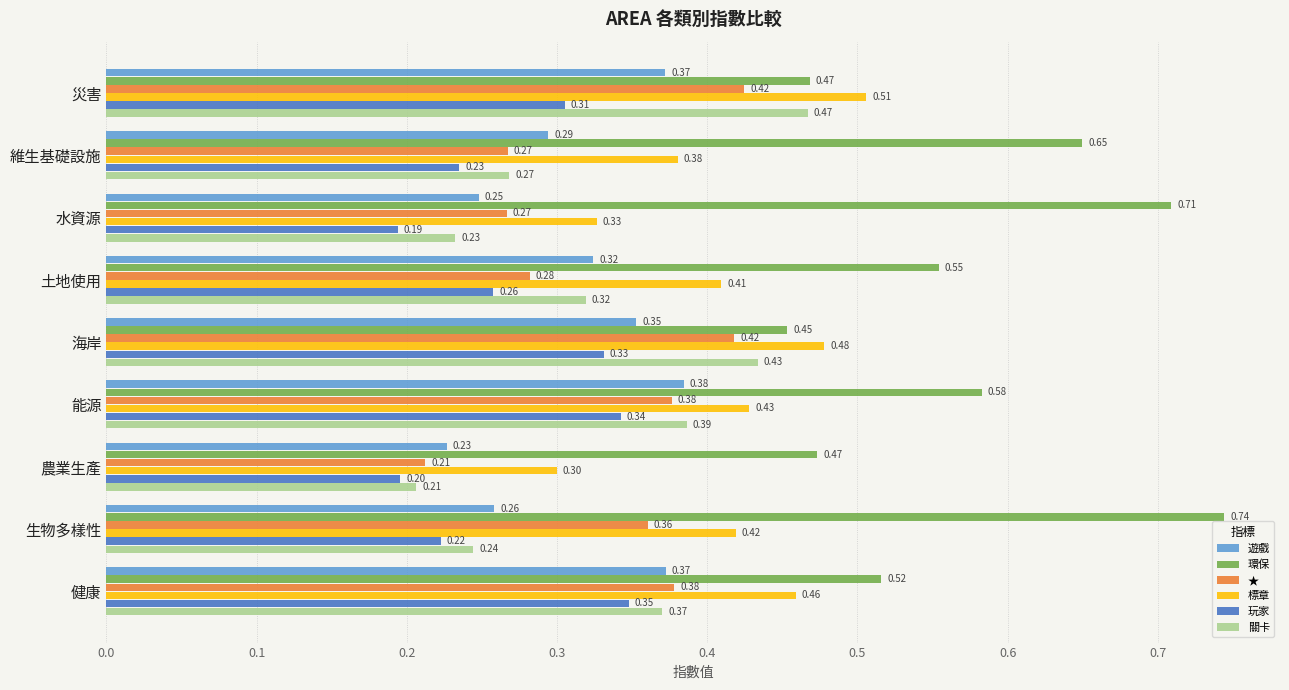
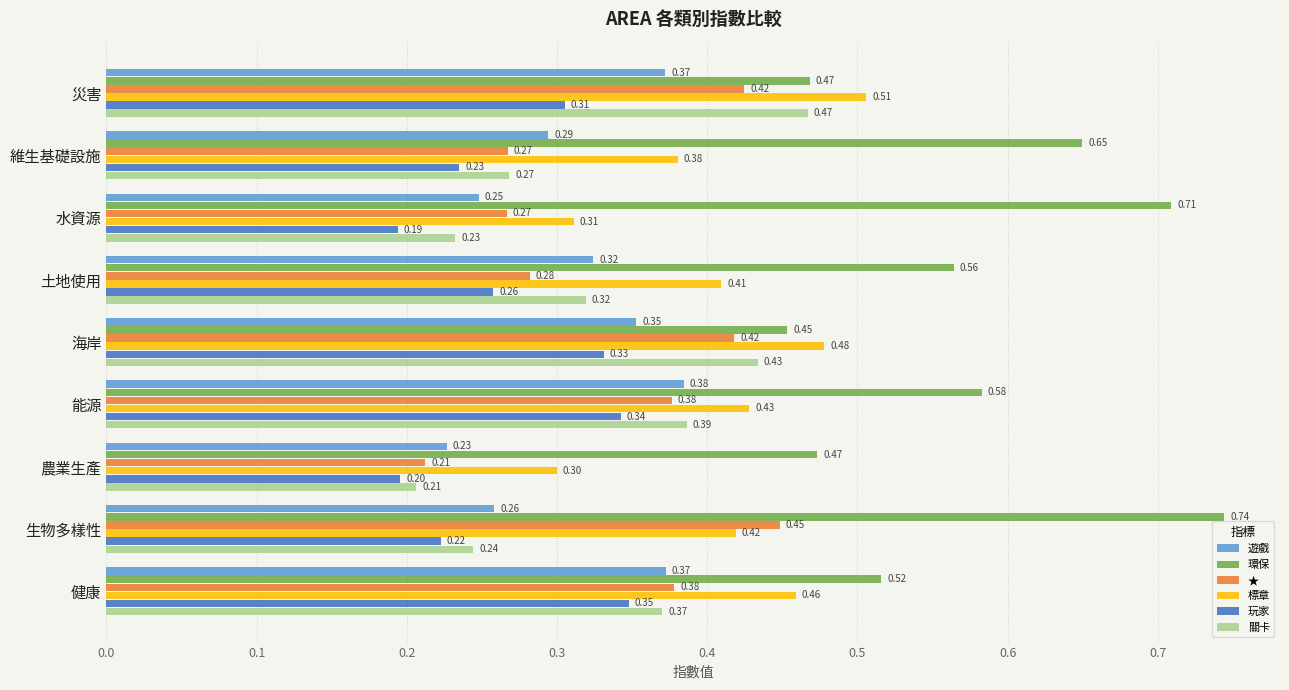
  {
    "環保": {
      "災害": 0.47,
      "維生基礎設施": 0.65,
      "水資源": 0.71,
-     "土地使用": 0.55,
+     "土地使用": 0.56,
      "海岸": 0.45,
      "能源": 0.58,
      "農業生產": 0.47,
      "健康": 0.52
    },
    "★": {
      "災害": 0.42,
      "維生基礎設施": 0.27,
      "水資源": 0.27,
      "土地使用": 0.28,
      "海岸": 0.42,
      "能源": 0.38,
      "農業生產": 0.21,
-     "生物多樣性": 0.36,
+     "生物多樣性": 0.45,
      "健康": 0.38
    },
    "標章": {
      "災害": 0.51,
      "維生基礎設施": 0.38,
-     "水資源": 0.33,
+     "水資源": 0.31,
      "土地使用": 0.41,
      "海岸": 0.48,
      "能源": 0.43,
      "農業生產": 0.30,
      "生物多樣性": 0.42,
      "健康": 0.46
    },
    "關卡": {
      "災害": 0.47,
      "維生基礎設施": 0.27,
      "水資源": 0.23,
      "土地使用": 0.32,
      "海岸": 0.43,
      "能源": 0.39,
      "農業生產": 0.21,
      "生物多樣性": 0.24,
      "健康": 0.37
    }
  }
